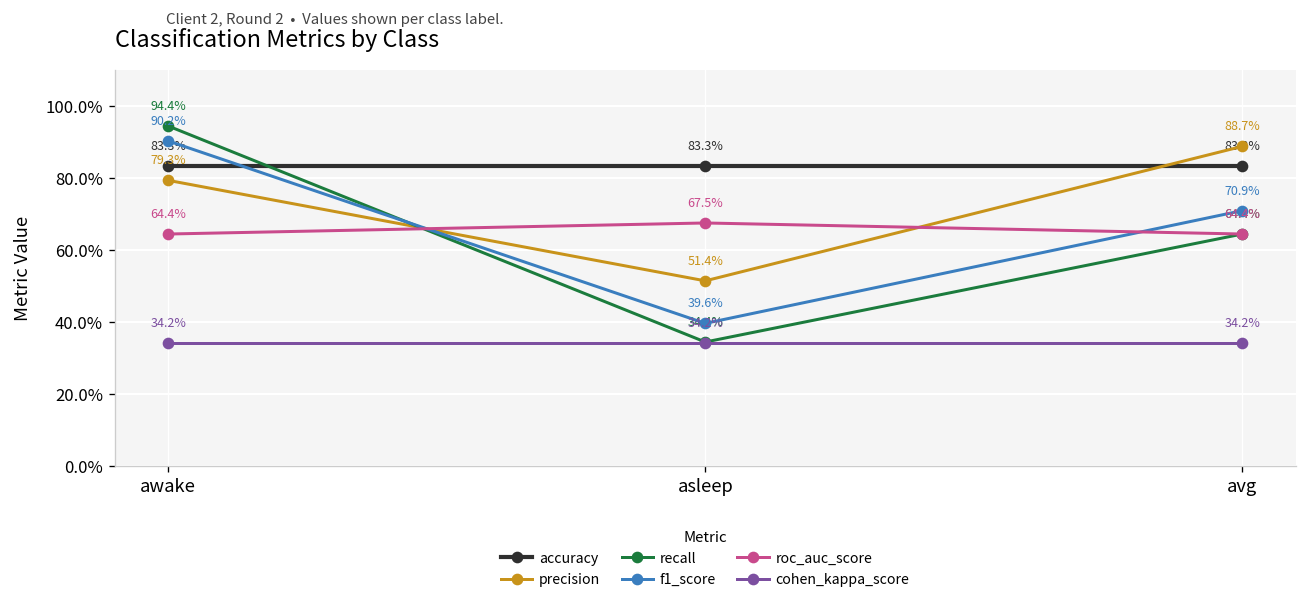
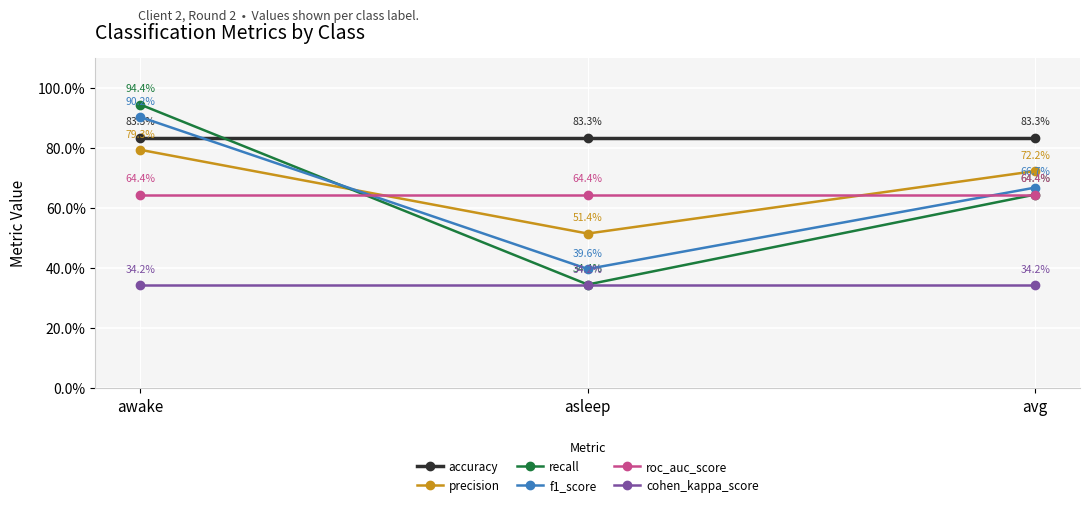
  {
    "accuracy": {
      "asleep": "83.3%"
    },
    "precision": {
      "asleep": "51.4%",
-     "avg": "88.7%"
+     "avg": "72.2%"
    },
    "recall": {
      "awake": "94.4%"
    },
    "f1_score": {
      "asleep": "39.6%",
-     "avg": "70.9%"
+     "avg": "66.7%"
    },
    "roc_auc_score": {
      "awake": "64.4%",
-     "asleep": "67.5%"
+     "asleep": "64.4%"
    },
    "cohen_kappa_score": {
      "awake": "34.2%",
      "avg": "34.2%"
    }
  }
